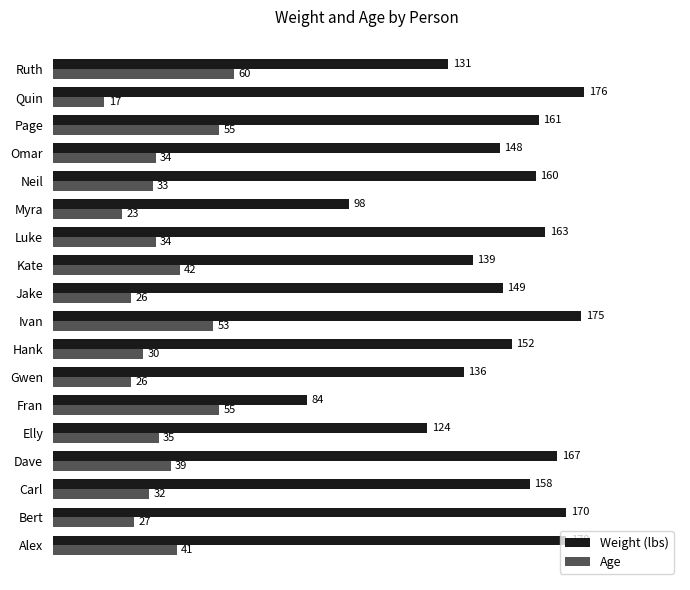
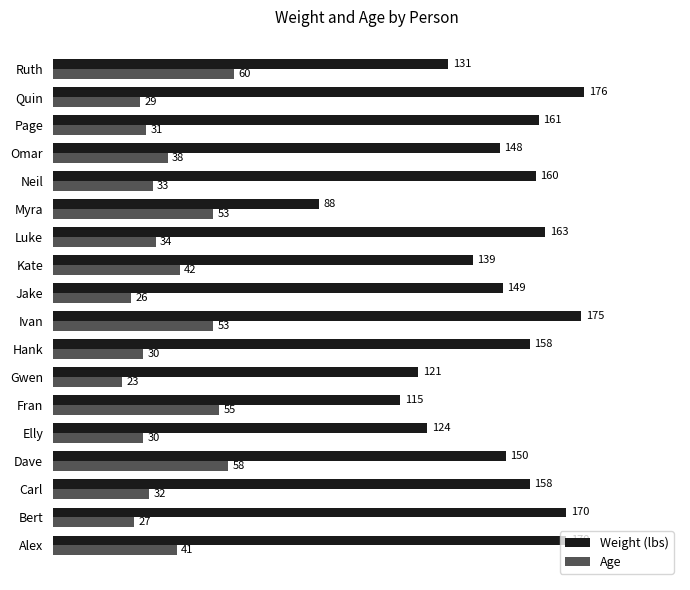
  {
    "Weight (lbs)": {
      "Ruth": 131,
      "Quin": 176,
      "Page": 161,
      "Omar": 148,
      "Neil": 160,
-     "Myra": 98,
+     "Myra": 88,
      "Luke": 163,
      "Kate": 139,
      "Jake": 149,
      "Ivan": 175,
-     "Hank": 152,
-     "Gwen": 136,
-     "Fran": 84,
+     "Hank": 158,
+     "Gwen": 121,
+     "Fran": 115,
      "Elly": 124,
-     "Dave": 167,
+     "Dave": 150,
      "Carl": 158,
      "Bert": 170
    },
    "Age": {
      "Ruth": 60,
-     "Quin": 17,
-     "Page": 55,
-     "Omar": 34,
+     "Quin": 29,
+     "Page": 31,
+     "Omar": 38,
      "Neil": 33,
-     "Myra": 23,
+     "Myra": 53,
      "Luke": 34,
      "Kate": 42,
      "Jake": 26,
      "Ivan": 53,
      "Hank": 30,
-     "Gwen": 26,
+     "Gwen": 23,
      "Fran": 55,
-     "Elly": 35,
-     "Dave": 39,
+     "Elly": 30,
+     "Dave": 58,
      "Carl": 32,
      "Bert": 27,
      "Alex": 41
    }
  }
